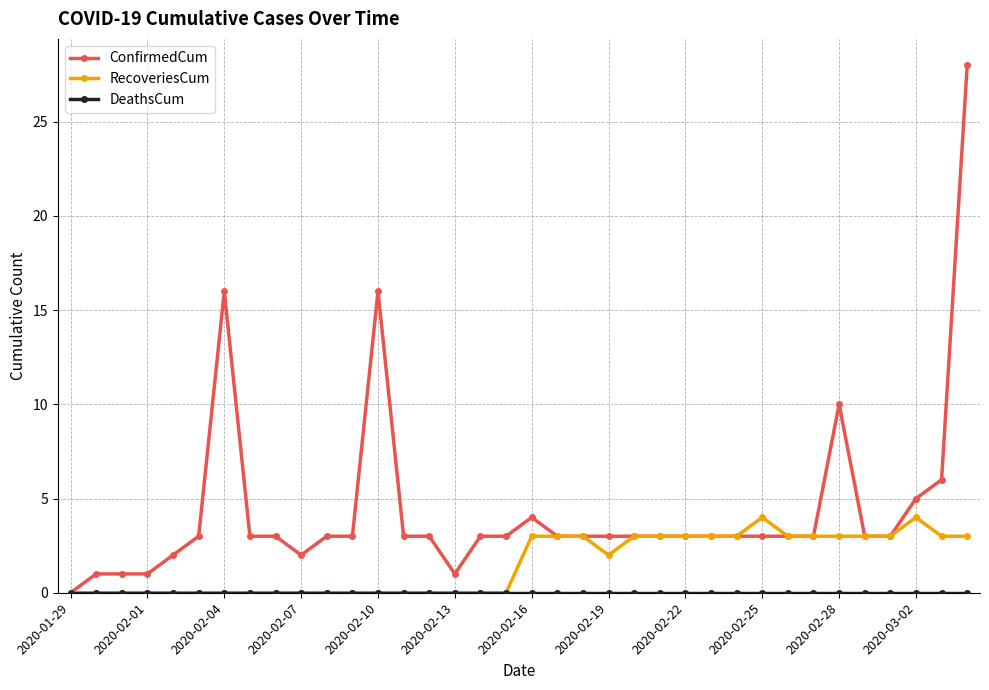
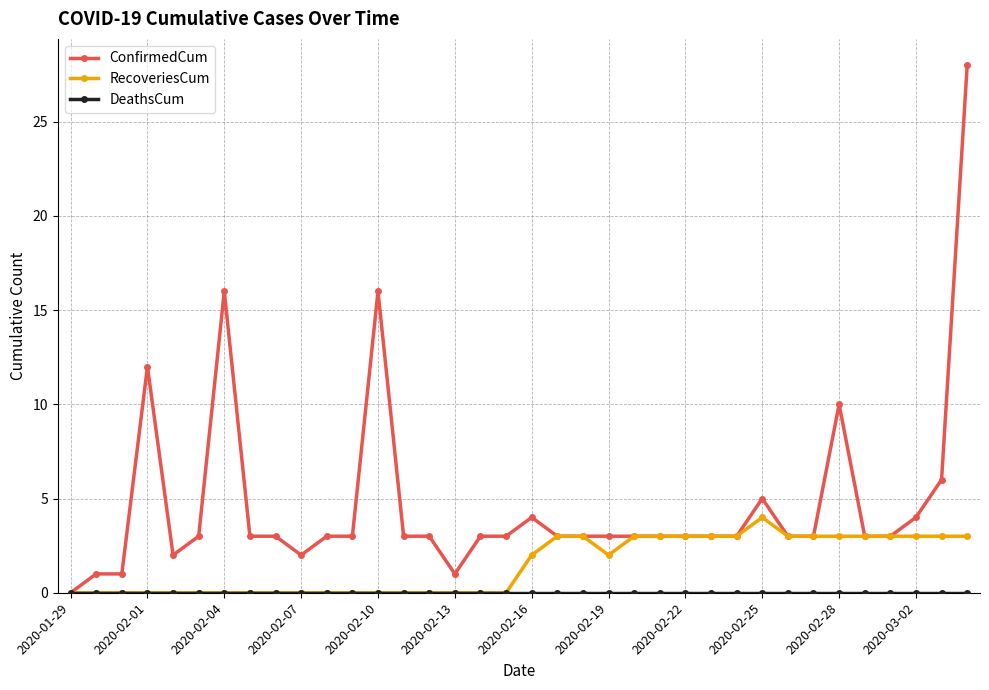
  {
    "ConfirmedCum": {
-     "2020-02-01": 1,
+     "2020-02-01": 12,
      "2020-02-04": 16,
      "2020-02-07": 2,
      "2020-02-10": 16,
      "2020-02-13": 1,
      "2020-02-16": 4,
      "2020-02-19": 3,
-     "2020-02-25": 3,
+     "2020-02-25": 5,
      "2020-02-28": 10,
-     "2020-03-02": 5
+     "2020-03-02": 4
    },
    "RecoveriesCum": {
-     "2020-02-16": 3,
+     "2020-02-16": 2,
      "2020-02-19": 2,
      "2020-02-25": 4,
      "2020-02-28": 3,
-     "2020-03-02": 4
+     "2020-03-02": 3
    },
    "DeathsCum": {
      "2020-02-16": 0,
      "2020-02-19": 0,
      "2020-02-22": 0,
      "2020-02-25": 0,
      "2020-02-28": 0,
      "2020-03-02": 0
    }
  }
